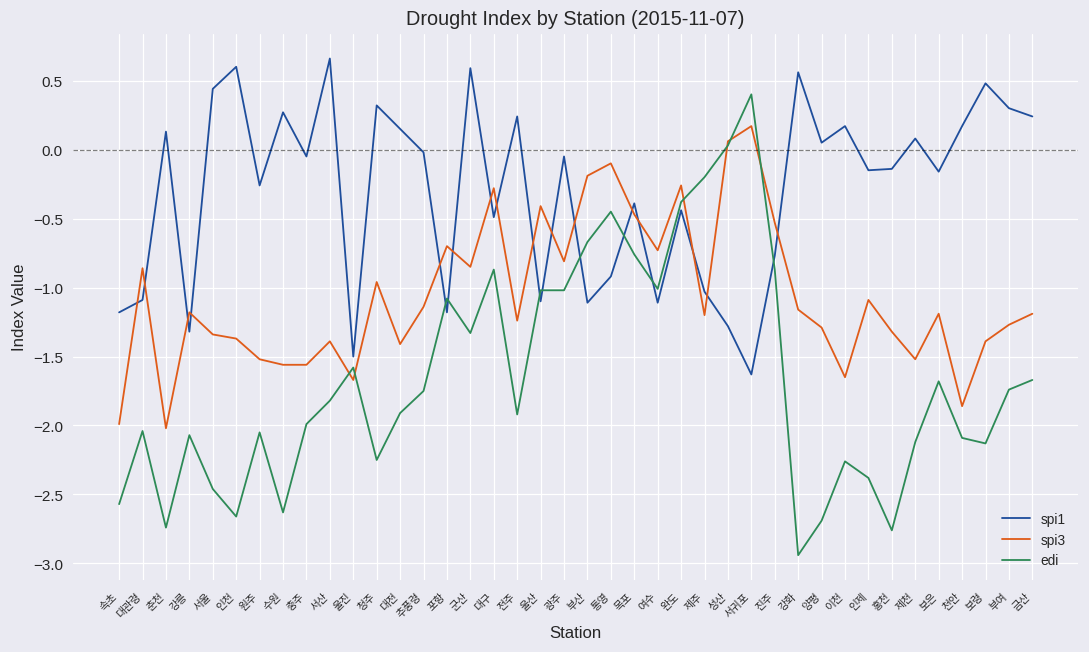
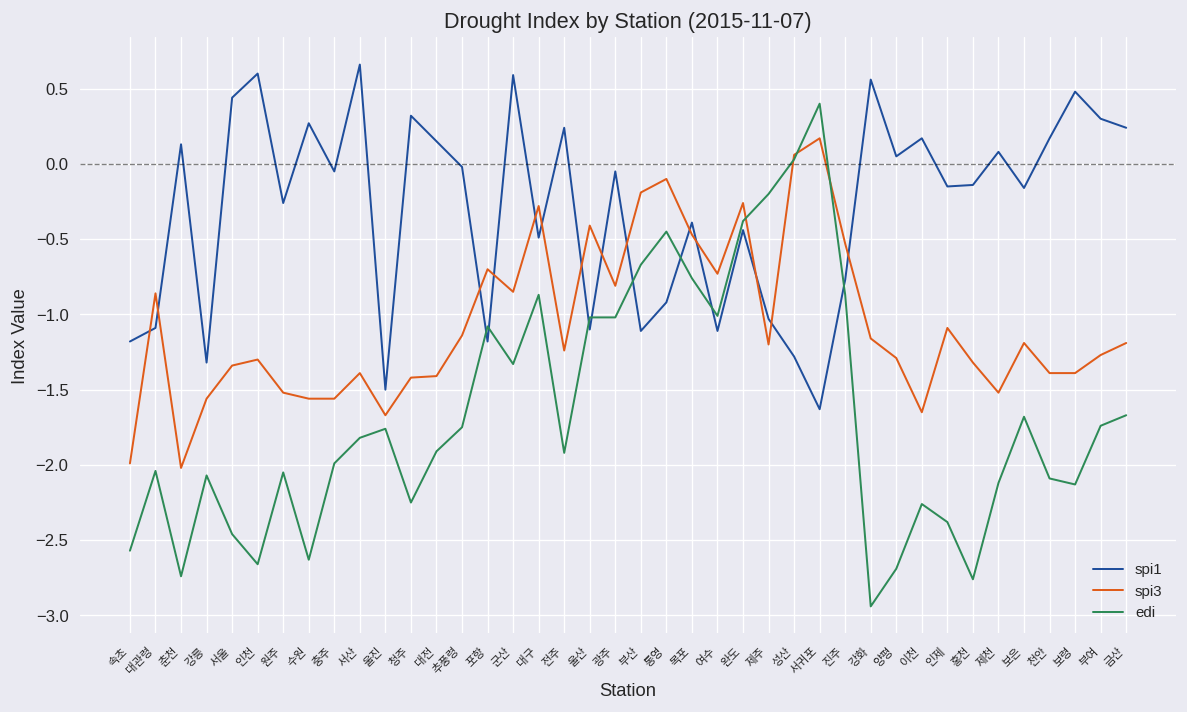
  {
    "spi1": {
      "속초": -1.18,
      "대관령": -1.09,
      "춘천": 0.13,
      "강릉": -1.32,
      "서울": 0.44,
      "인천": 0.60,
      "원주": -0.26,
      "수원": 0.27,
      "충주": -0.05,
      "서산": 0.66,
      "울진": -1.50,
      "청주": 0.32,
      "대전": 0.15,
      "추풍령": -0.02,
      "포항": -1.18,
      "군산": 0.59,
      "대구": -0.49,
      "전주": 0.24,
      "울산": -1.10,
      "광주": -0.05,
      "부산": -1.11,
      "통영": -0.92,
      "목포": -0.39,
      "여수": -1.11,
      "완도": -0.44,
      "제주": -1.03,
      "성산": -1.28,
      "서귀포": -1.63,
      "진주": -0.77,
      "강화": 0.56,
      "양평": 0.05,
      "이천": 0.17,
      "인제": -0.15,
      "홍천": -0.14,
      "제천": 0.08,
      "보은": -0.16,
      "천안": 0.17,
      "보령": 0.48,
      "부여": 0.30,
      "금산": 0.24
    },
    "spi3": {
      "속초": -1.99,
      "대관령": -0.86,
      "춘천": -2.02,
-     "강릉": -1.18,
+     "강릉": -1.56,
      "서울": -1.34,
-     "인천": -1.37,
+     "인천": -1.30,
      "원주": -1.52,
      "수원": -1.56,
      "충주": -1.56,
      "서산": -1.39,
      "울진": -1.67,
-     "청주": -0.96,
+     "청주": -1.42,
      "대전": -1.41,
      "추풍령": -1.14,
      "포항": -0.70,
      "군산": -0.85,
      "대구": -0.28,
      "전주": -1.24,
      "울산": -0.41,
      "광주": -0.81,
      "부산": -0.19,
      "통영": -0.10,
      "목포": -0.47,
      "여수": -0.73,
      "완도": -0.26,
      "제주": -1.20,
      "성산": 0.06,
      "서귀포": 0.17,
      "진주": -0.53,
      "강화": -1.16,
      "양평": -1.29,
      "이천": -1.65,
      "인제": -1.09,
      "홍천": -1.32,
      "제천": -1.52,
      "보은": -1.19,
-     "천안": -1.86,
+     "천안": -1.39,
      "보령": -1.39,
      "부여": -1.27,
      "금산": -1.19
    },
    "edi": {
      "속초": -2.57,
      "대관령": -2.04,
      "춘천": -2.74,
      "강릉": -2.07,
      "서울": -2.46,
      "인천": -2.66,
      "원주": -2.05,
      "수원": -2.63,
      "충주": -1.99,
      "서산": -1.82,
-     "울진": -1.58,
+     "울진": -1.76,
      "청주": -2.25,
      "대전": -1.91,
      "추풍령": -1.75,
      "포항": -1.08,
      "군산": -1.33,
      "대구": -0.87,
      "전주": -1.92,
      "울산": -1.02,
      "광주": -1.02,
      "부산": -0.67,
      "통영": -0.45,
      "목포": -0.76,
      "여수": -1.01,
      "완도": -0.38,
      "제주": -0.20,
      "성산": 0.03,
      "서귀포": 0.40,
      "진주": -0.87,
      "강화": -2.94,
      "양평": -2.69,
      "이천": -2.26,
      "인제": -2.38,
      "홍천": -2.76,
      "제천": -2.12,
      "보은": -1.68,
      "천안": -2.09,
      "보령": -2.13,
      "부여": -1.74,
      "금산": -1.67
    }
  }
